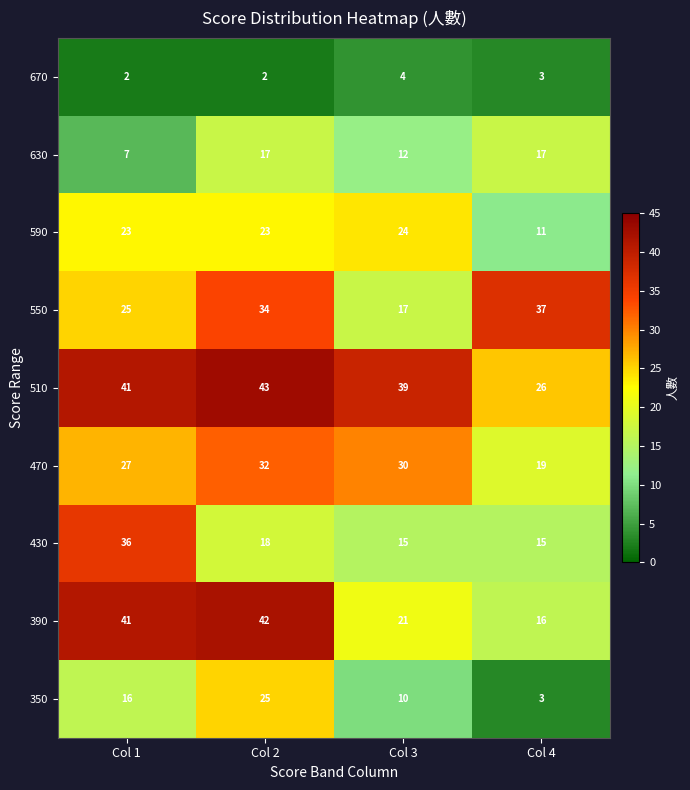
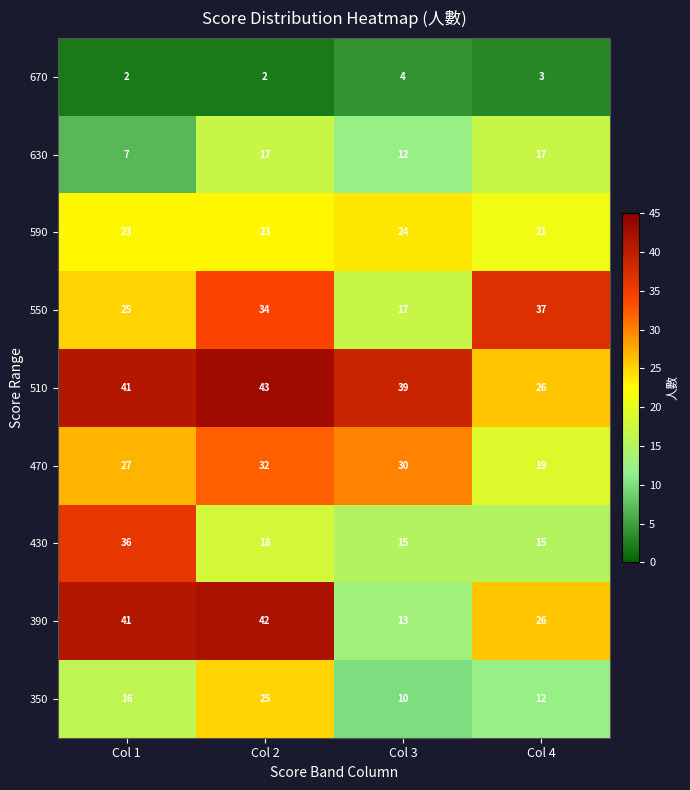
  {
    "670": {
      "Col 1": 2,
      "Col 2": 2,
      "Col 3": 4,
      "Col 4": 3
    },
    "630": {
      "Col 1": 7,
      "Col 2": 17,
      "Col 3": 12,
      "Col 4": 17
    },
    "590": {
      "Col 1": 23,
      "Col 2": 23,
      "Col 3": 24,
-     "Col 4": 11
+     "Col 4": 21
    },
    "550": {
      "Col 1": 25,
      "Col 2": 34,
      "Col 3": 17,
      "Col 4": 37
    },
    "510": {
      "Col 1": 41,
      "Col 2": 43,
      "Col 3": 39,
      "Col 4": 26
    },
    "470": {
      "Col 1": 27,
      "Col 2": 32,
      "Col 3": 30,
      "Col 4": 19
    },
    "430": {
      "Col 1": 36,
      "Col 2": 18,
      "Col 3": 15,
      "Col 4": 15
    },
    "390": {
      "Col 1": 41,
      "Col 2": 42,
-     "Col 3": 21,
-     "Col 4": 16
+     "Col 3": 13,
+     "Col 4": 26
    },
    "350": {
      "Col 1": 16,
      "Col 2": 25,
      "Col 3": 10,
-     "Col 4": 3
+     "Col 4": 12
    }
  }
